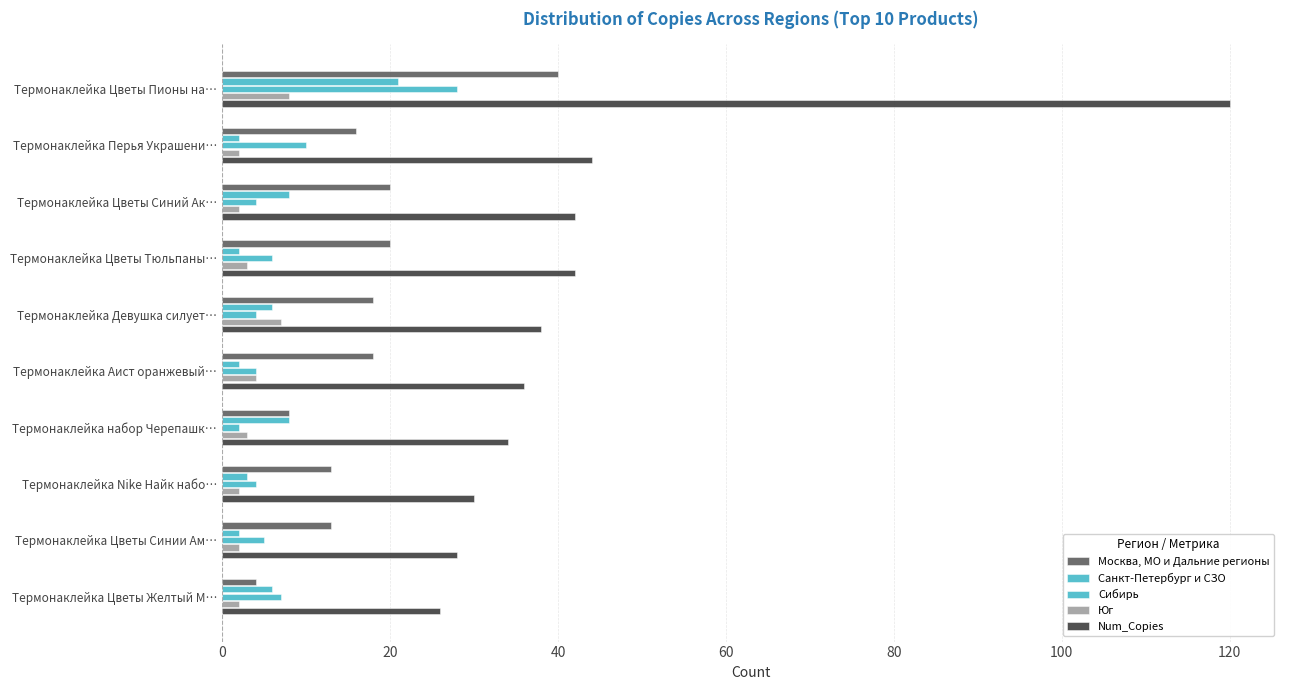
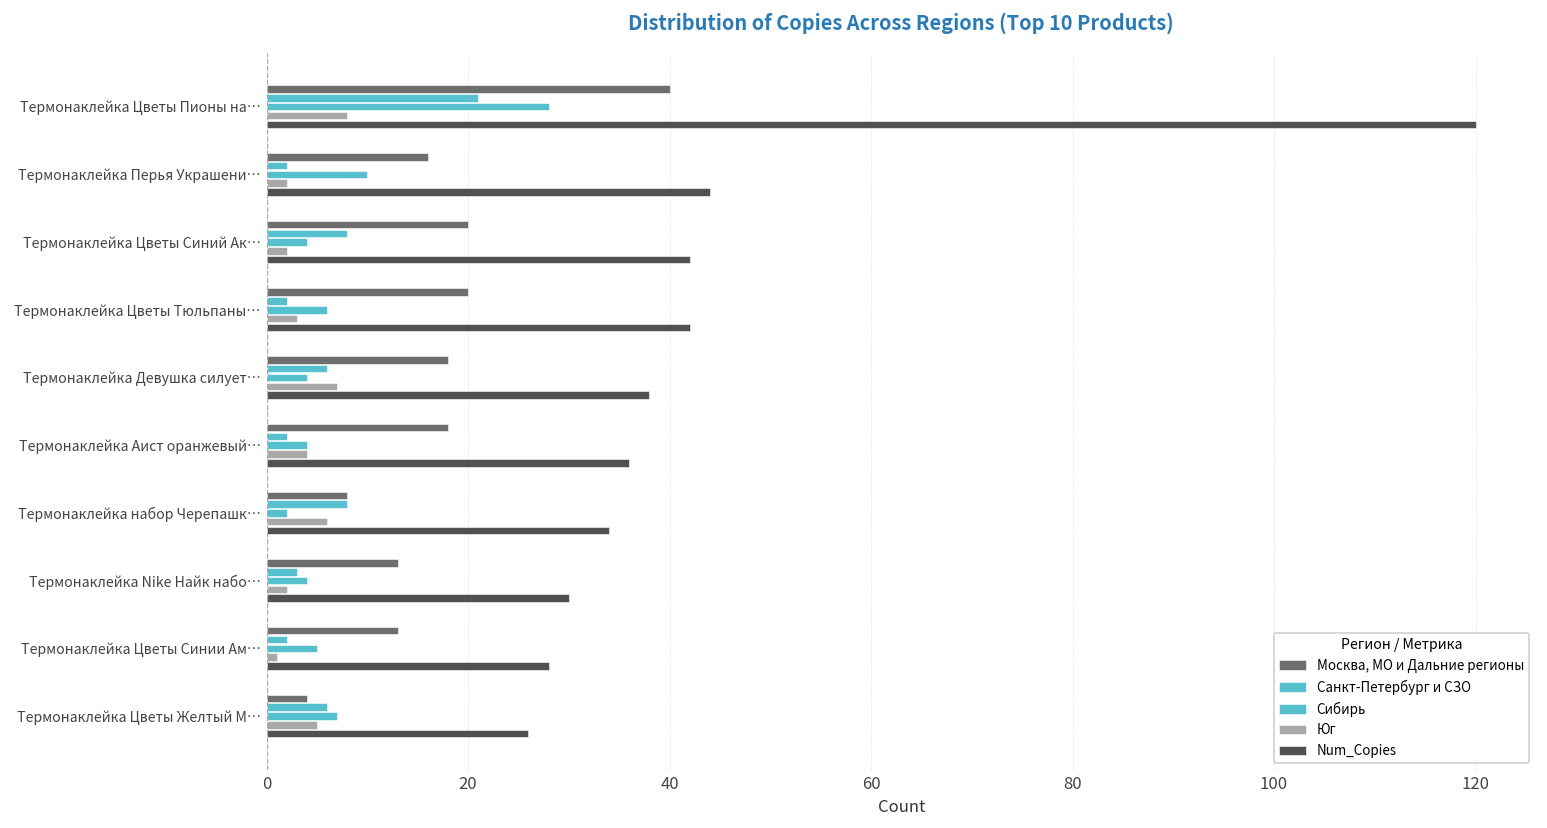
  {
    "Юг": {
      "Термонаклейка Цветы Пионы на…": 8,
      "Термонаклейка Перья Украшени…": 2,
      "Термонаклейка Цветы Синий Ак…": 2,
      "Термонаклейка Цветы Тюльпаны…": 3,
      "Термонаклейка Девушка силует…": 7,
      "Термонаклейка Аист оранжевый…": 4,
-     "Термонаклейка набор Черепашк…": 3,
+     "Термонаклейка набор Черепашк…": 6,
      "Термонаклейка Nike Найк набо…": 2,
-     "Термонаклейка Цветы Синии Ам…": 2,
-     "Термонаклейка Цветы Желтый М…": 2
+     "Термонаклейка Цветы Синии Ам…": 1,
+     "Термонаклейка Цветы Желтый М…": 5
    }
  }
